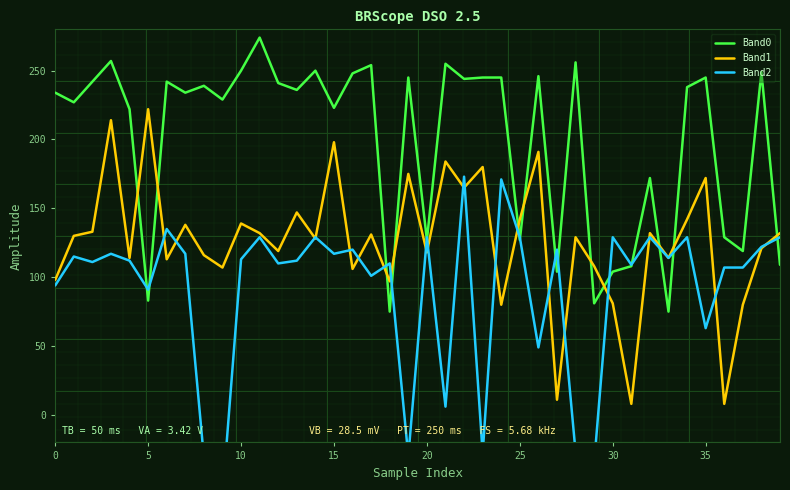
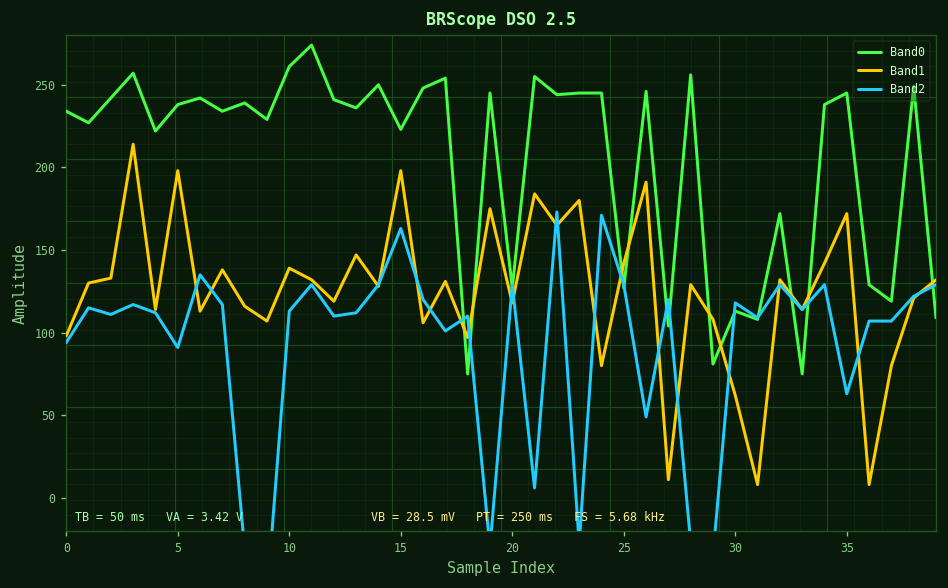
  {
    "Band0": {
      "0": 234,
-     "5": 83,
-     "10": 250,
+     "5": 238,
+     "10": 261,
      "15": 223,
      "20": 127,
      "25": 127,
-     "30": 104,
+     "30": 113,
      "35": 245
    },
    "Band1": {
      "0": 98,
-     "5": 222,
+     "5": 198,
      "10": 139,
      "15": 198,
      "20": 118,
      "25": 142,
-     "30": 81,
+     "30": 62,
      "35": 172
    },
    "Band2": {
      "0": 94,
      "5": 91,
      "10": 113,
-     "15": 117,
+     "15": 163,
      "20": 129,
      "25": 129,
-     "30": 129,
+     "30": 118,
      "35": 63
    }
  }
